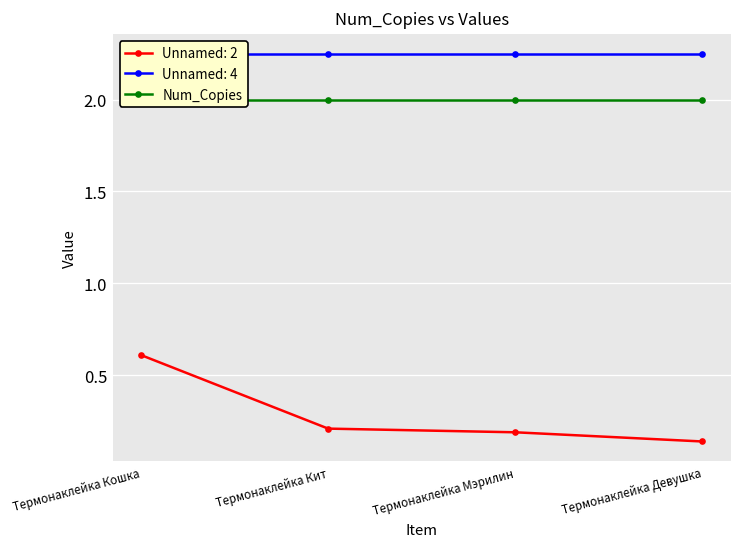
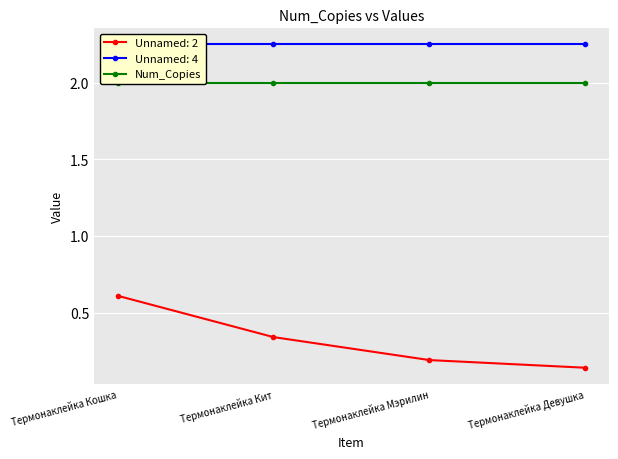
  {
    "Unnamed: 2": {
      "Термонаклейка Кошка": 0.61,
-     "Термонаклейка Кит": 0.21,
+     "Термонаклейка Кит": 0.34,
      "Термонаклейка Мэрилин": 0.19,
      "Термонаклейка Девушка": 0.14
    },
    "Unnamed: 4": {
      "Термонаклейка Кит": 2.25,
      "Термонаклейка Мэрилин": 2.25,
      "Термонаклейка Девушка": 2.25
    },
    "Num_Copies": {
      "Термонаклейка Кит": 2.00,
      "Термонаклейка Мэрилин": 2.00,
      "Термонаклейка Девушка": 2.00
    }
  }
